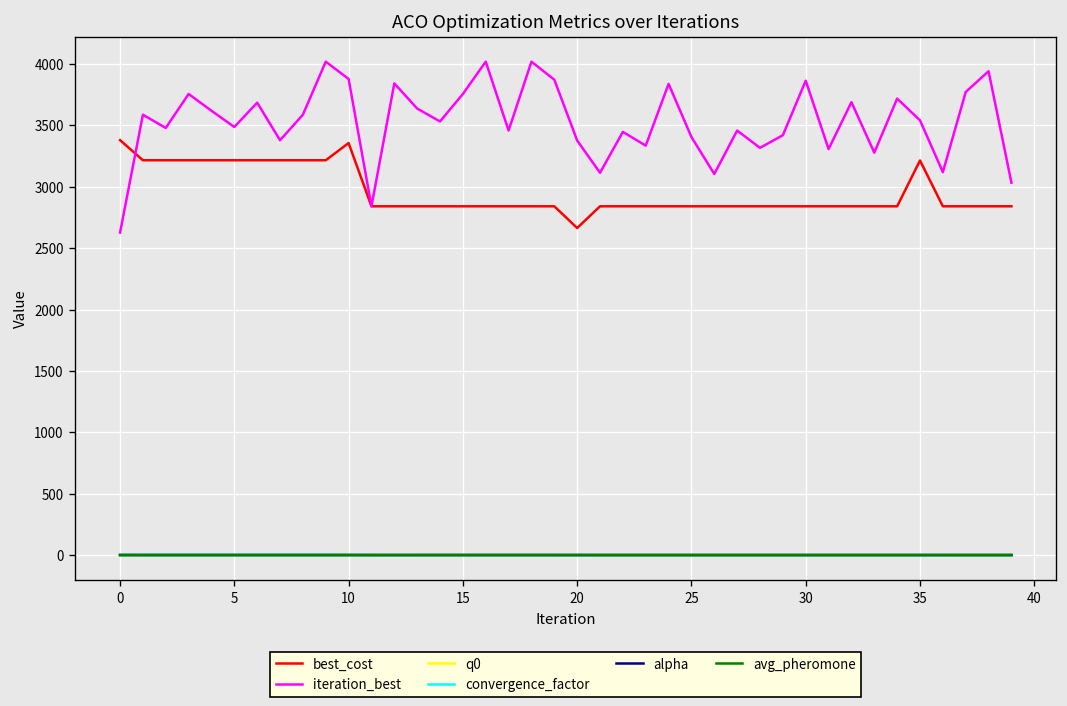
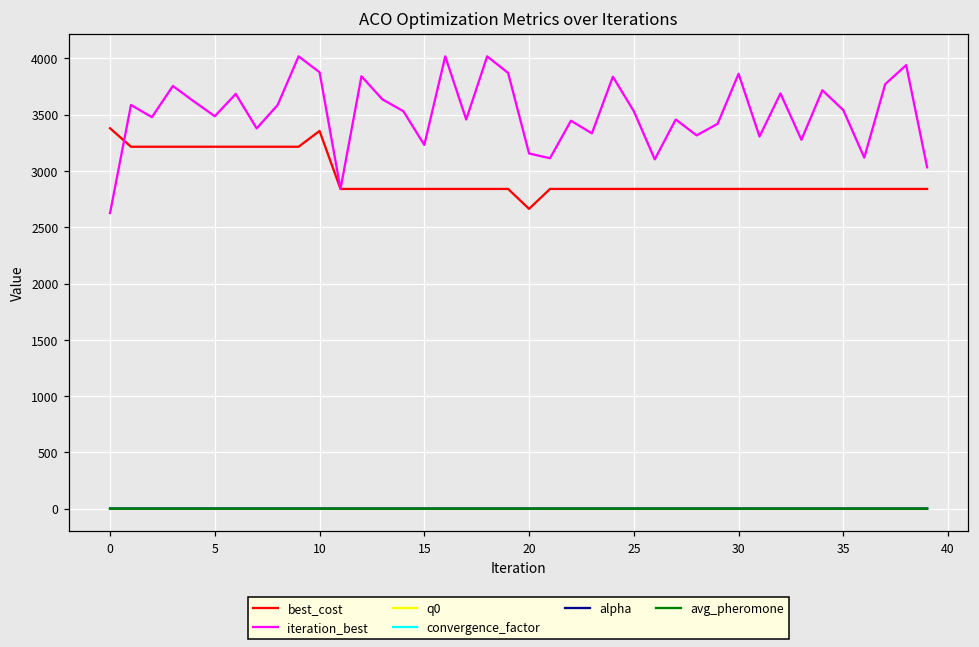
  {
    "best_cost": {
      "0": 3380,
      "5": 3220,
      "10": 3360,
      "15": 2840,
      "20": 2660,
      "25": 2840,
      "30": 2840,
-     "35": 3210
+     "35": 2840
    },
    "iteration_best": {
      "0": 2630,
      "5": 3490,
      "10": 3880,
-     "15": 3760,
-     "20": 3380,
-     "25": 3410,
+     "15": 3230,
+     "20": 3160,
+     "25": 3530,
      "30": 3860,
      "35": 3540
    },
    "avg_pheromone": {
      "0": 0,
      "5": 0,
      "10": 0,
      "15": 0,
      "20": 0,
      "25": 0,
      "30": 0,
      "35": 0
    }
  }
